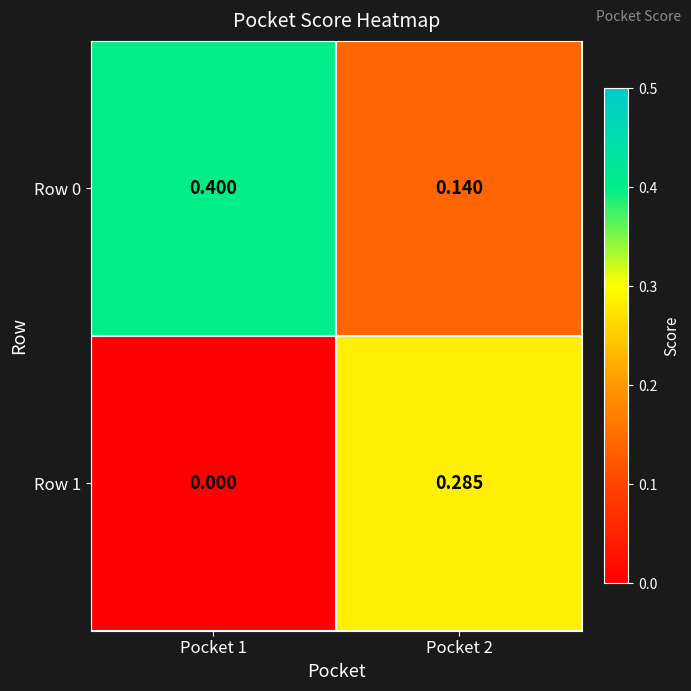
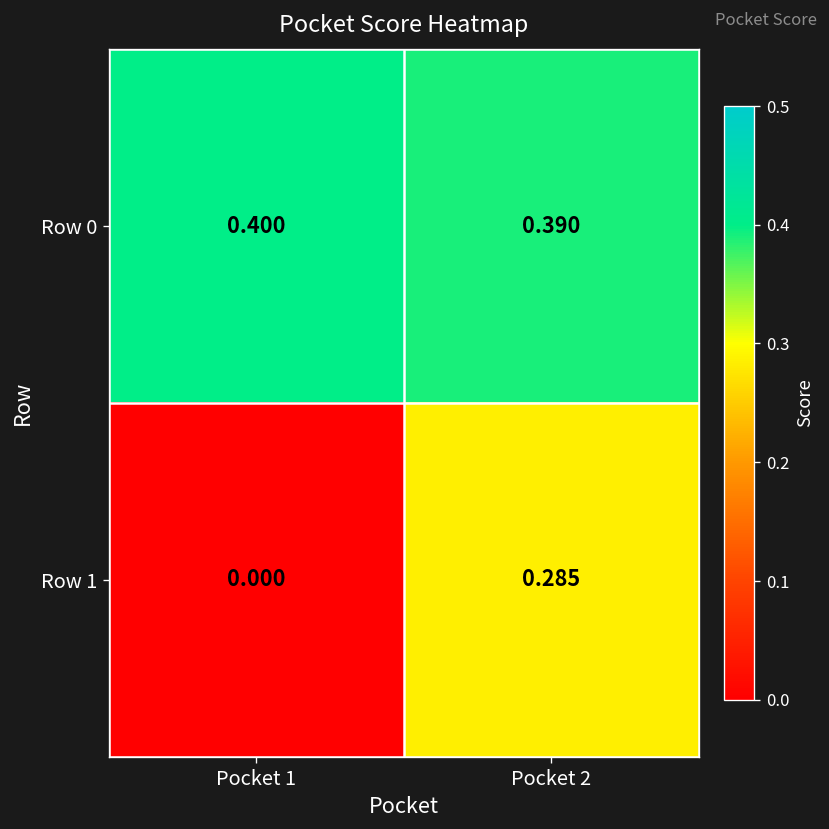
  {
    "Row 0": {
      "Pocket 1": 0.400,
-     "Pocket 2": 0.140
+     "Pocket 2": 0.390
    },
    "Row 1": {
      "Pocket 1": 0.000,
      "Pocket 2": 0.285
    }
  }
